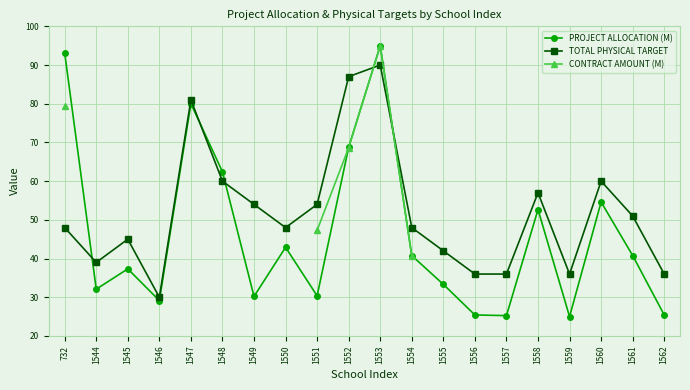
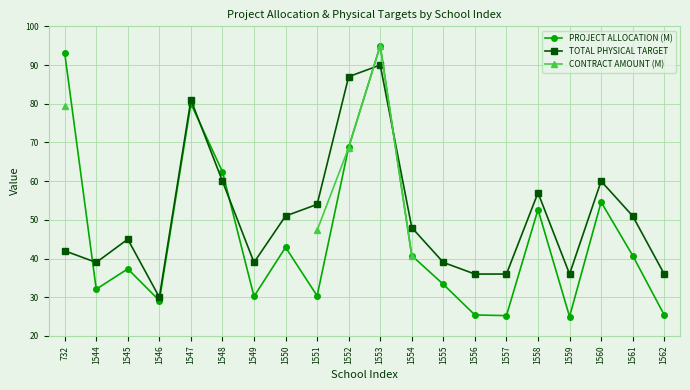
  {
    "PROJECT ALLOCATION (M)": {
      "732": 93,
      "1544": 32,
      "1545": 37,
      "1546": 29,
      "1547": 80,
      "1548": 62,
      "1549": 30,
      "1550": 43,
      "1551": 30,
      "1555": 33,
      "1556": 25,
      "1557": 25,
      "1558": 53,
      "1559": 25,
      "1560": 55,
      "1561": 41,
      "1562": 25
    },
    "TOTAL PHYSICAL TARGET": {
-     "732": 48,
+     "732": 42,
      "1544": 39,
      "1545": 45,
      "1546": 30,
      "1547": 81,
      "1548": 60,
-     "1549": 54,
-     "1550": 48,
+     "1549": 39,
+     "1550": 51,
      "1551": 54,
      "1552": 87,
      "1553": 90,
      "1554": 48,
-     "1555": 42,
+     "1555": 39,
      "1556": 36,
      "1557": 36,
      "1558": 57,
      "1559": 36,
      "1560": 60,
      "1561": 51,
      "1562": 36
    },
    "CONTRACT AMOUNT (M)": {
      "732": 79,
      "1551": 47
    }
  }
